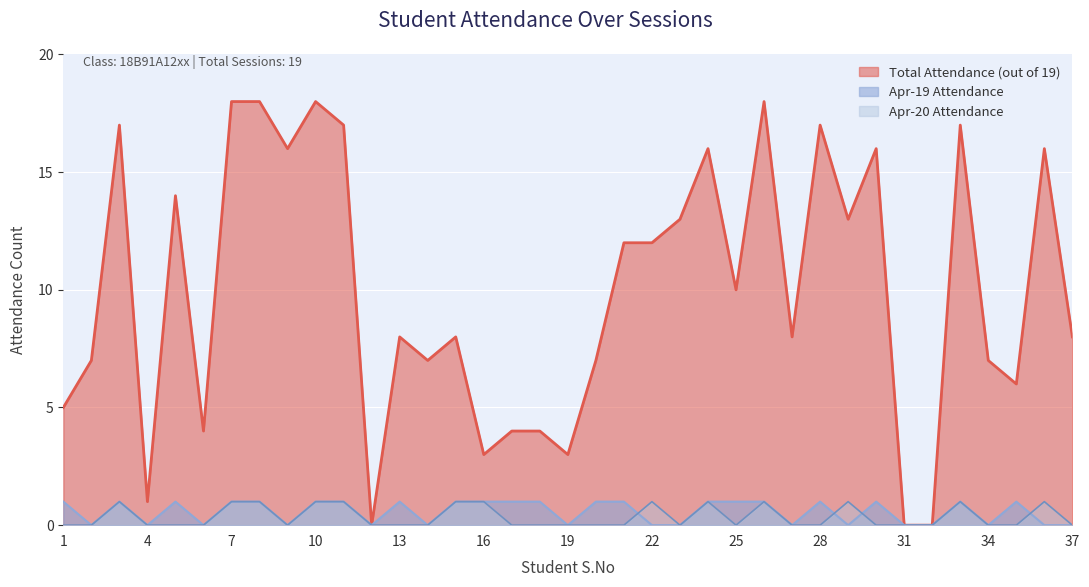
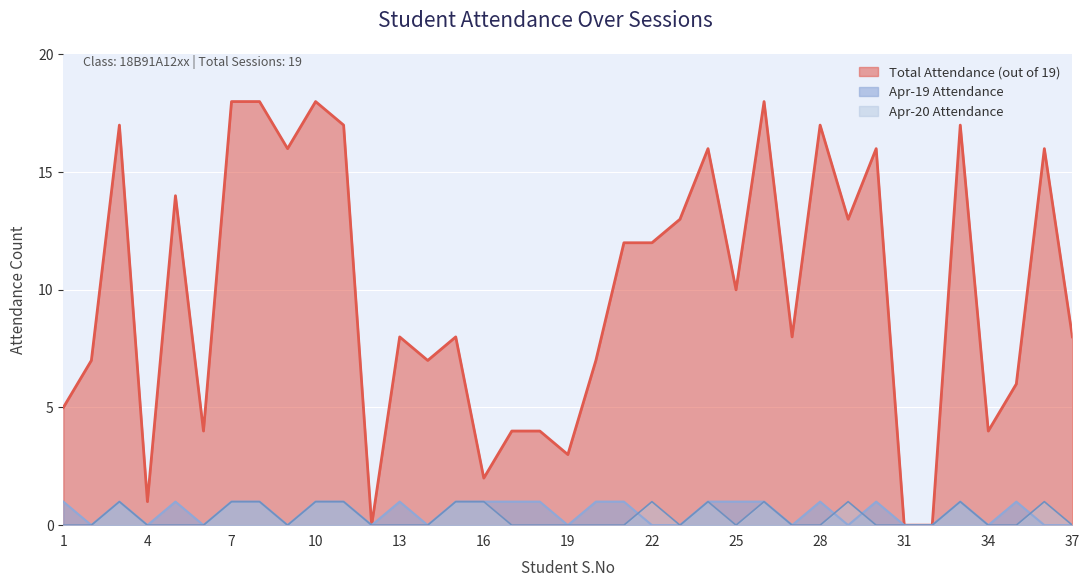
  {
    "Total Attendance (out of 19)": {
      "1": 5,
      "4": 1,
      "7": 18,
      "10": 18,
      "13": 8,
-     "16": 3,
+     "16": 2,
      "19": 3,
      "22": 12,
      "25": 10,
      "28": 17,
-     "34": 7,
+     "34": 4,
      "37": 8
    }
  }
